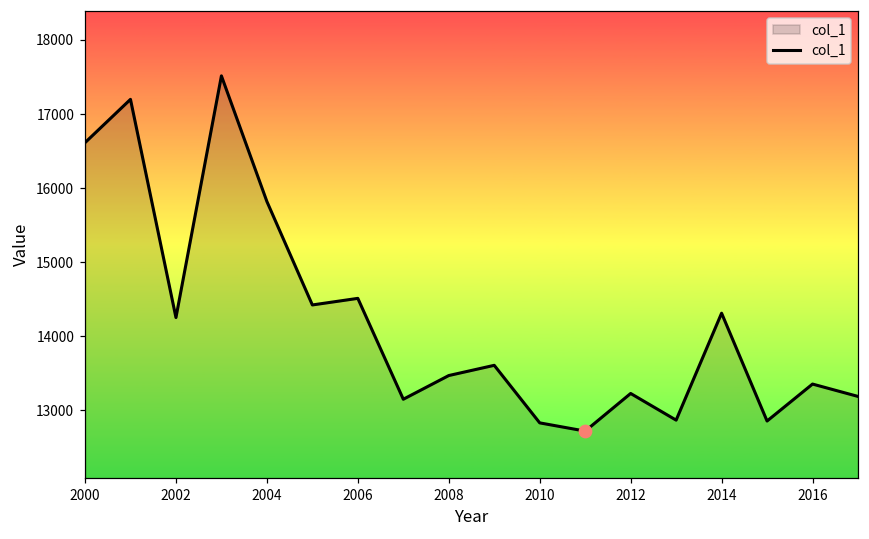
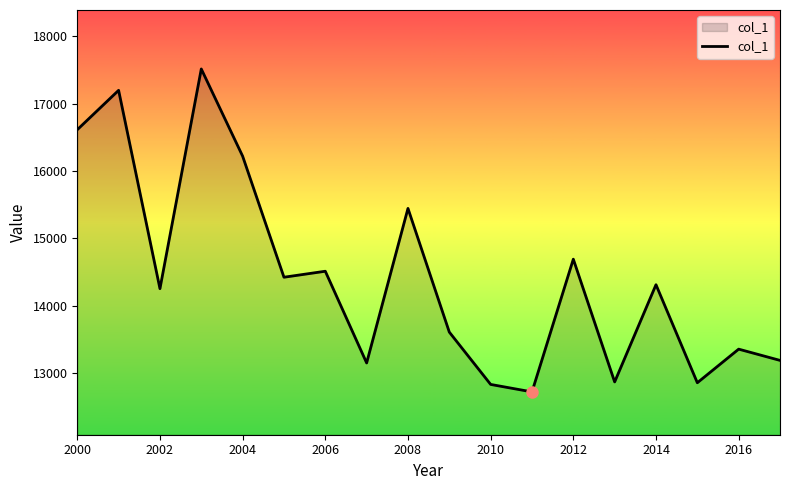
  {
    "col_1": {
      "2000": 16600,
      "2002": 14300,
-     "2004": 15800,
+     "2004": 16200,
      "2006": 14500,
-     "2008": 13500,
+     "2008": 15400,
      "2010": 12800,
-     "2012": 13200,
+     "2012": 14700,
      "2014": 14300,
      "2016": 13400
    }
  }
